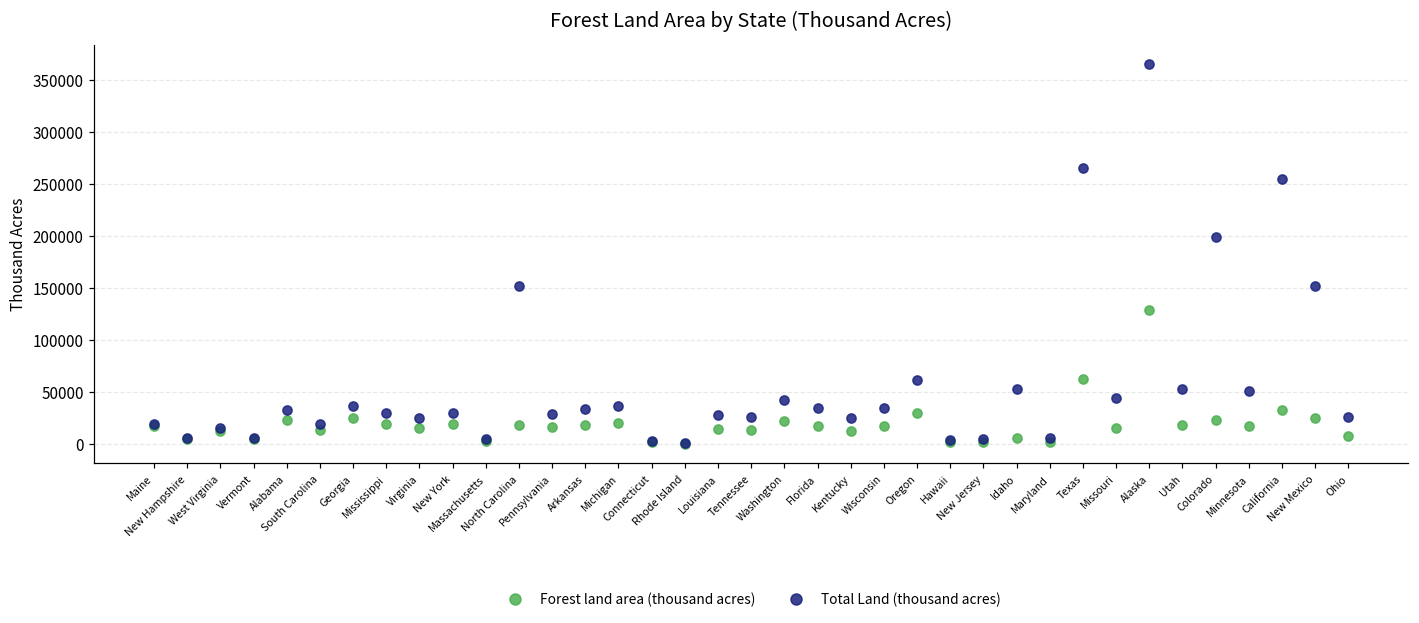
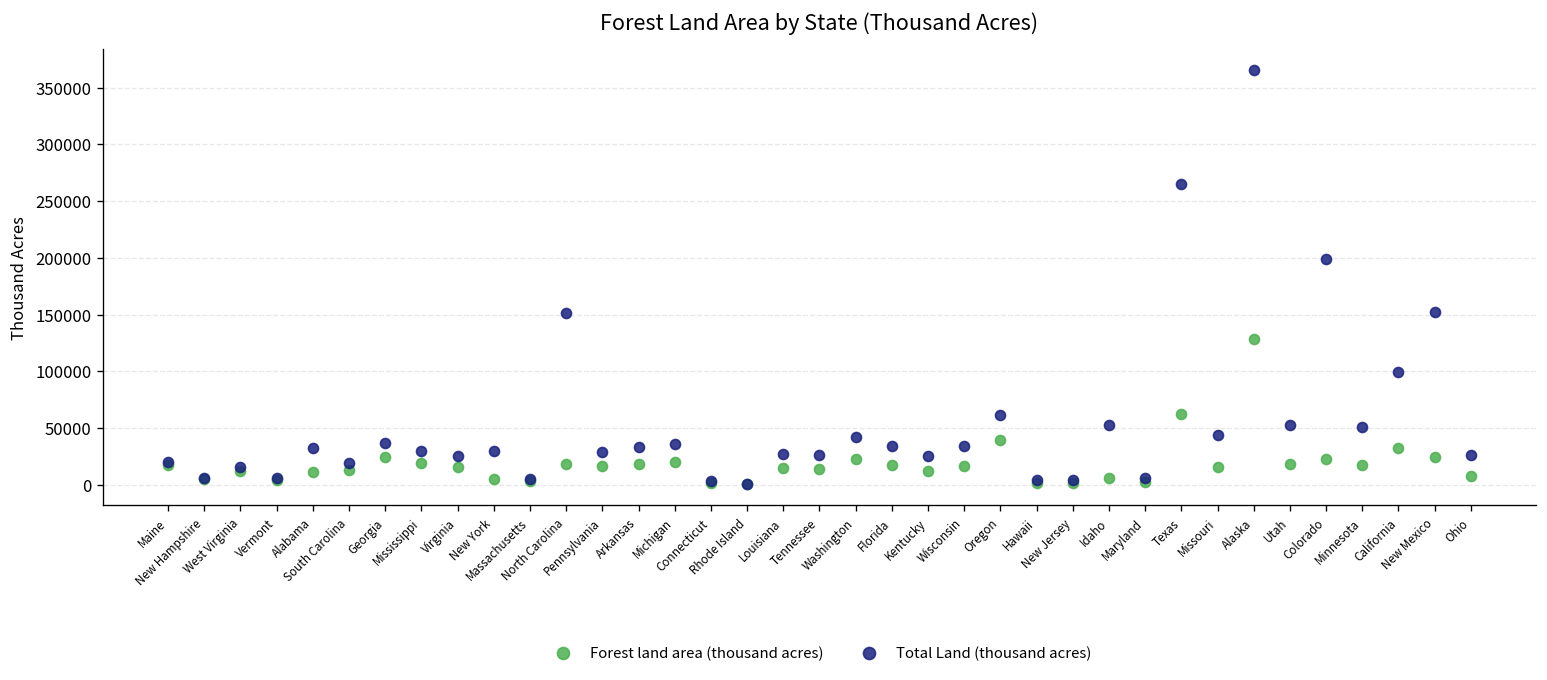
  {
    "Forest land area (thousand acres)": {
      "West Virginia": 10000,
-     "Alabama": 20000,
+     "Alabama": 10000,
      "South Carolina": 10000,
      "Georgia": 20000,
      "Mississippi": 20000,
      "Virginia": 20000,
-     "New York": 20000,
+     "New York": 10000,
      "North Carolina": 20000,
      "Pennsylvania": 20000,
      "Arkansas": 20000,
      "Michigan": 20000,
      "Louisiana": 10000,
      "Tennessee": 10000,
      "Washington": 20000,
      "Florida": 20000,
      "Kentucky": 10000,
      "Wisconsin": 20000,
-     "Oregon": 30000,
+     "Oregon": 40000,
      "New Jersey": 0,
      "Idaho": 10000,
      "Maryland": 0,
      "Texas": 60000,
      "Missouri": 20000,
      "Alaska": 130000,
      "Utah": 20000,
      "Colorado": 20000,
      "Minnesota": 20000,
      "California": 30000,
      "New Mexico": 20000,
      "Ohio": 10000
    },
    "Total Land (thousand acres)": {
      "West Virginia": 20000,
      "Alabama": 30000,
      "South Carolina": 20000,
      "Georgia": 40000,
      "Mississippi": 30000,
      "Virginia": 30000,
      "New York": 30000,
      "North Carolina": 150000,
      "Pennsylvania": 30000,
      "Arkansas": 30000,
      "Michigan": 40000,
      "Louisiana": 30000,
      "Tennessee": 30000,
      "Washington": 40000,
      "Florida": 30000,
      "Kentucky": 30000,
      "Wisconsin": 30000,
      "Oregon": 60000,
      "New Jersey": 0,
      "Idaho": 50000,
      "Maryland": 10000,
      "Texas": 270000,
      "Missouri": 40000,
      "Alaska": 370000,
      "Utah": 50000,
      "Colorado": 200000,
      "Minnesota": 50000,
-     "California": 250000,
+     "California": 100000,
      "New Mexico": 150000,
      "Ohio": 30000
    }
  }
